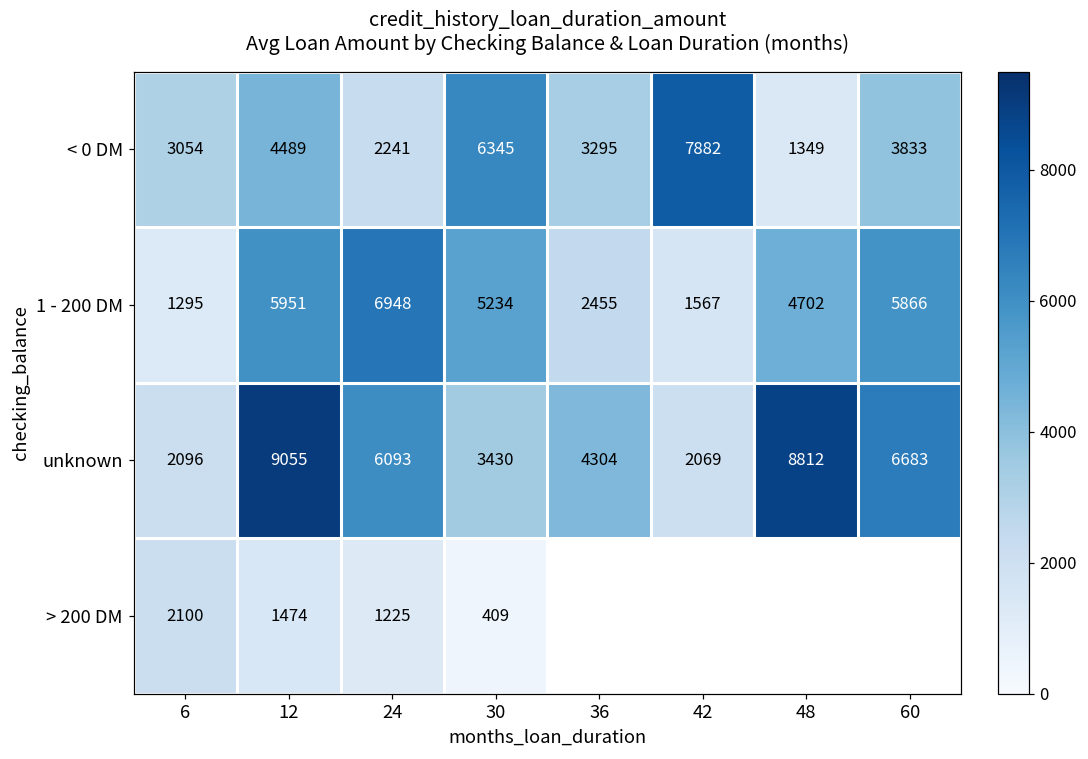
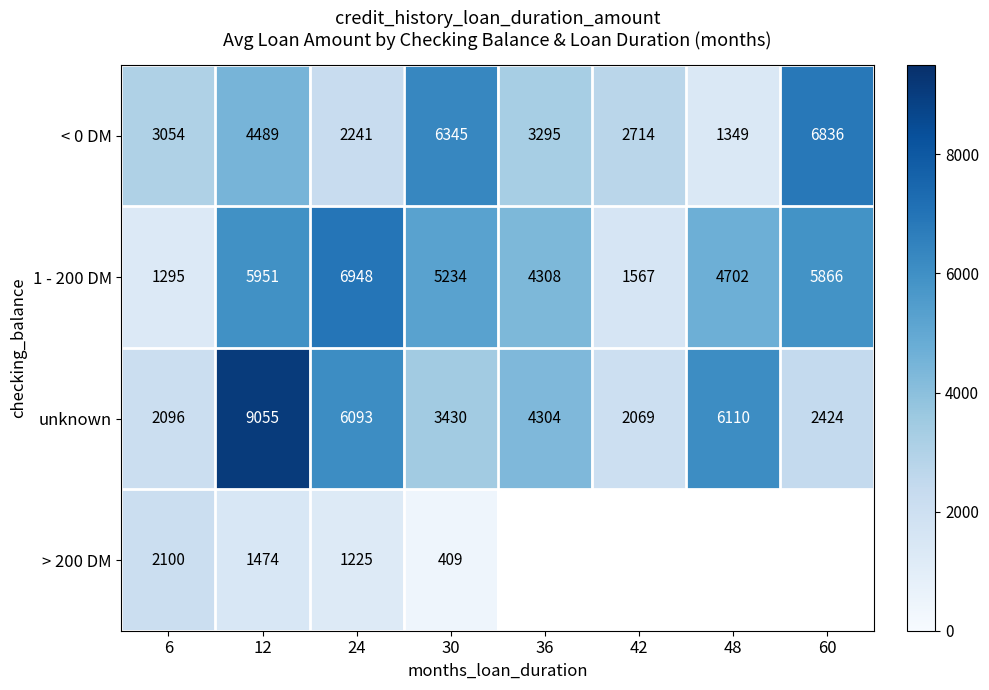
  {
    "< 0 DM": {
      "6": 3054,
      "12": 4489,
      "24": 2241,
      "30": 6345,
      "36": 3295,
-     "42": 7882,
+     "42": 2714,
      "48": 1349,
-     "60": 3833
+     "60": 6836
    },
    "1 - 200 DM": {
      "6": 1295,
      "12": 5951,
      "24": 6948,
      "30": 5234,
-     "36": 2455,
+     "36": 4308,
      "42": 1567,
      "48": 4702,
      "60": 5866
    },
    "unknown": {
      "6": 2096,
      "12": 9055,
      "24": 6093,
      "30": 3430,
      "36": 4304,
      "42": 2069,
-     "48": 8812,
-     "60": 6683
+     "48": 6110,
+     "60": 2424
    },
    "> 200 DM": {
      "6": 2100,
      "12": 1474,
      "24": 1225,
      "30": 409
    }
  }
